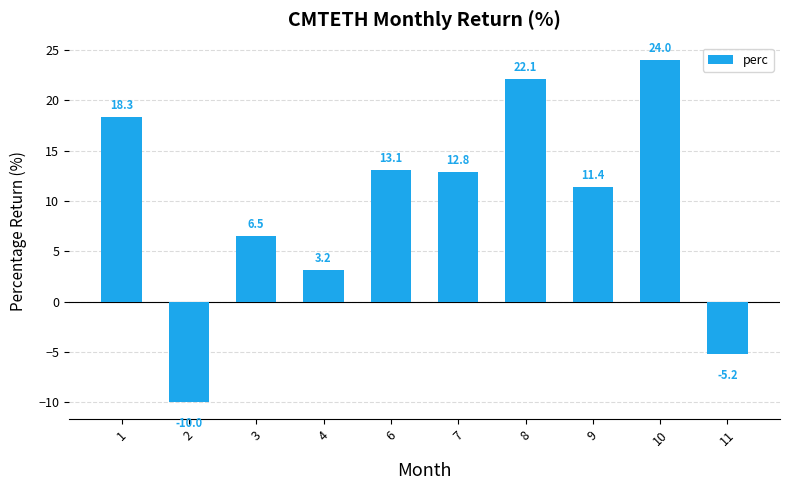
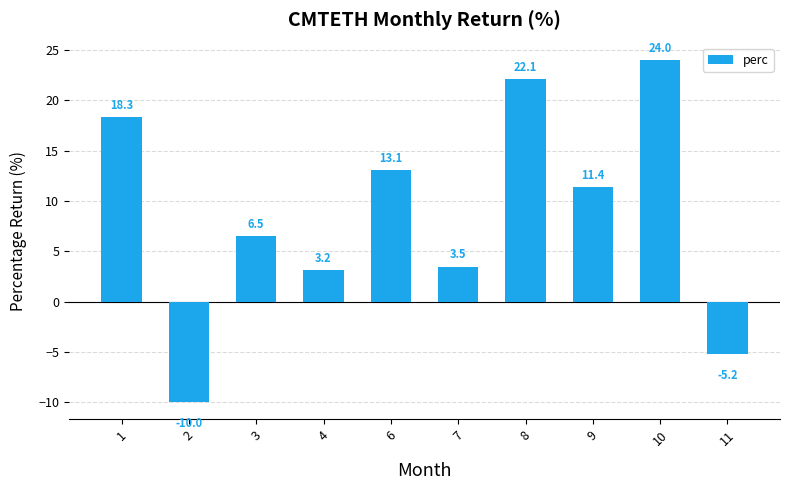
  {
    "1": 18.3,
    "2": -10.0,
    "3": 6.5,
    "4": 3.2,
    "6": 13.1,
-   "7": 12.8,
+   "7": 3.5,
    "8": 22.1,
    "9": 11.4,
    "10": 24.0,
    "11": -5.2
  }
